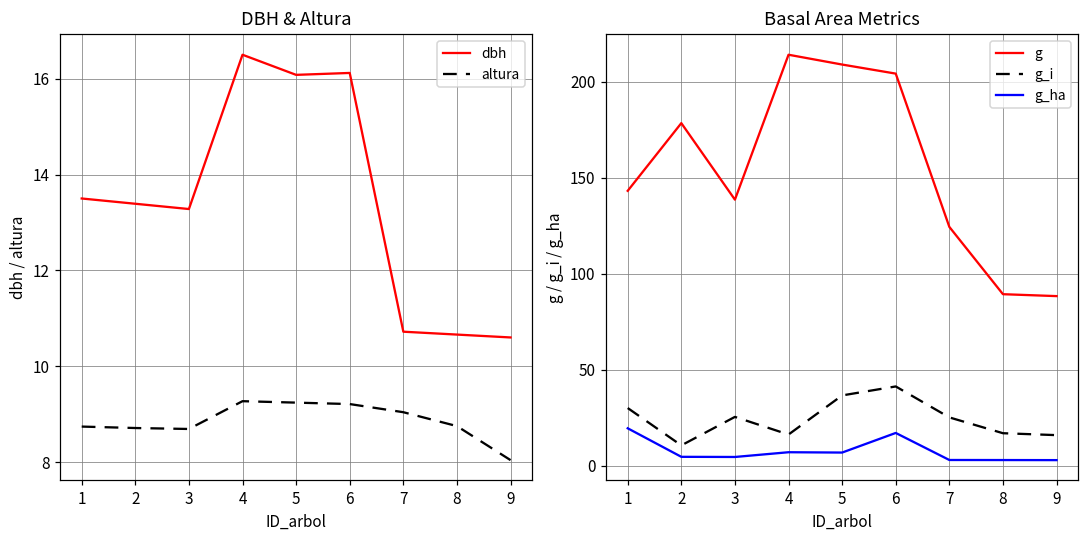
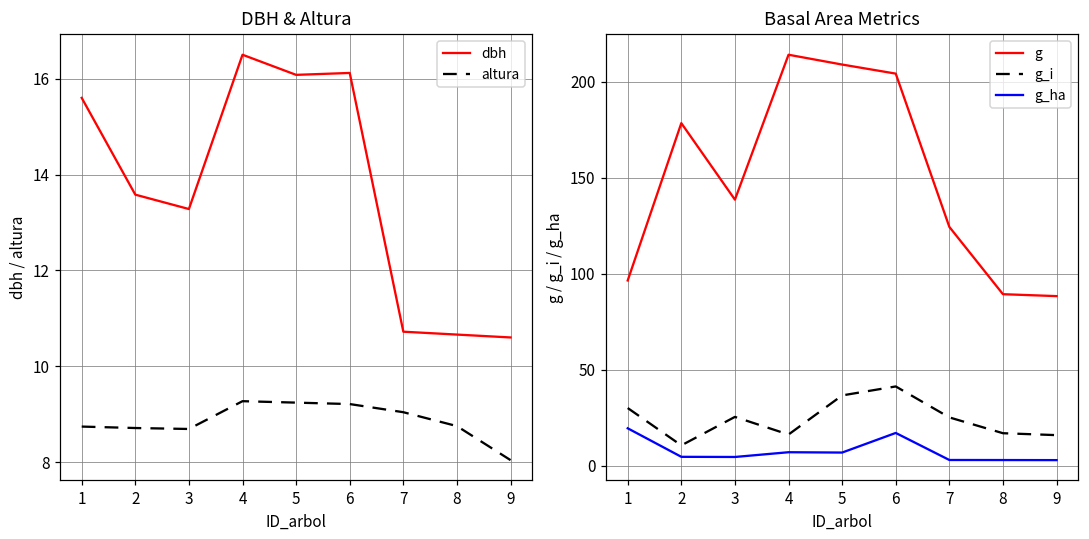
  {
    "DBH & Altura": {
      "dbh": {
-       "1": 13.5,
-       "2": 13.4,
+       "1": 15.6,
+       "2": 13.6,
        "3": 13.3,
        "4": 16.5,
        "5": 16.1,
        "6": 16.1,
        "7": 10.7,
        "8": 10.7,
        "9": 10.6
      },
      "altura": {
        "1": 8.7,
        "2": 8.7,
        "3": 8.7,
        "4": 9.3,
        "5": 9.2,
        "6": 9.2,
        "7": 9.0,
        "8": 8.8,
        "9": 8.0
      }
    },
    "Basal Area Metrics": {
      "g": {
-       "1": 143,
+       "1": 96,
        "2": 178,
        "3": 138,
        "4": 214,
        "5": 209,
        "6": 204,
        "7": 124,
        "8": 89,
        "9": 88
      },
      "g_i": {
        "1": 30,
        "2": 11,
        "3": 25,
        "4": 16,
        "5": 37,
        "6": 41,
        "7": 25,
        "8": 17,
        "9": 16
      },
      "g_ha": {
        "1": 19,
        "2": 5,
        "3": 5,
        "4": 7,
        "5": 7,
        "6": 17,
        "7": 3,
        "8": 3,
        "9": 3
      }
    }
  }
